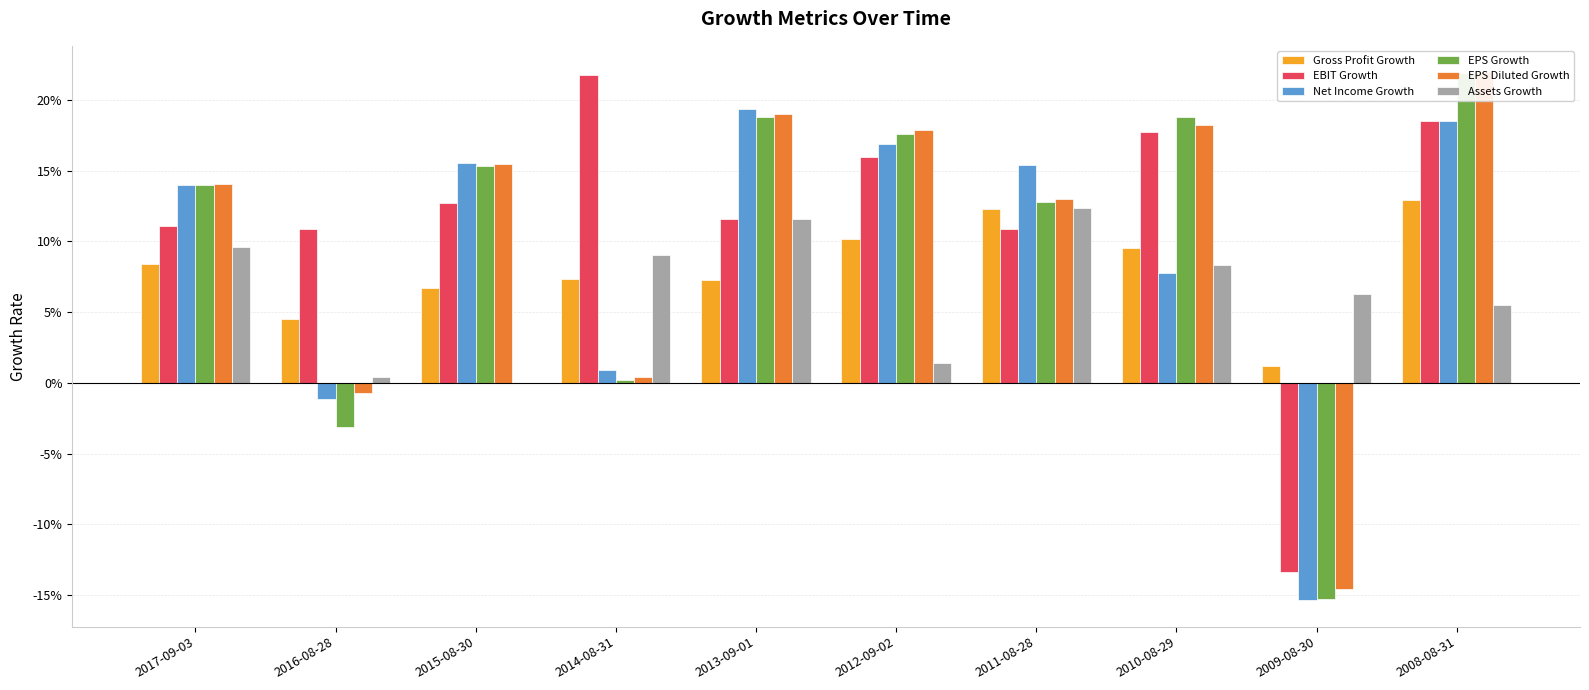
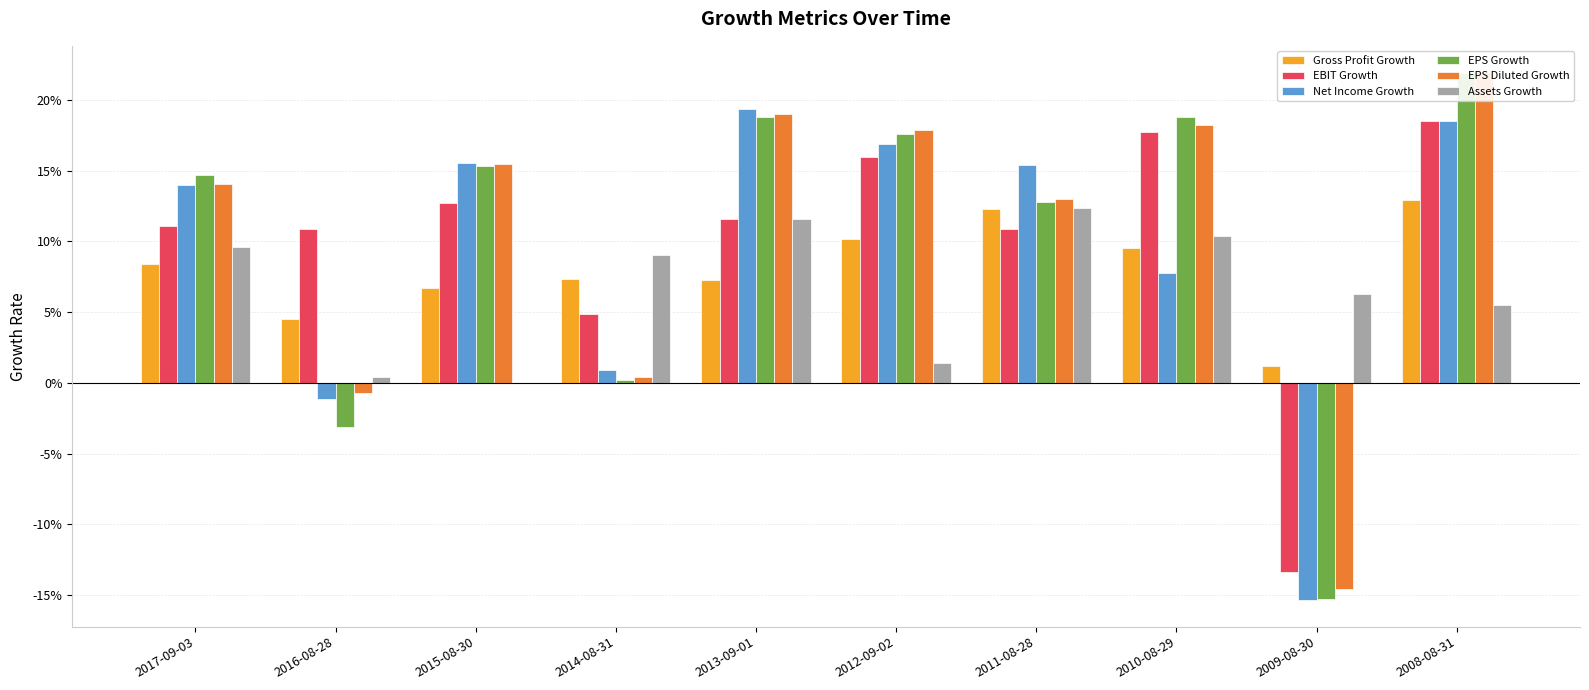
  {
    "EBIT Growth": {
      "2017-09-03": "11.1%",
      "2016-08-28": "10.9%",
      "2015-08-30": "12.7%",
-     "2014-08-31": "21.7%",
+     "2014-08-31": "4.9%",
      "2013-09-01": "11.6%",
      "2012-09-02": "15.9%",
      "2011-08-28": "10.9%",
      "2010-08-29": "17.7%",
      "2009-08-30": "-13.3%",
      "2008-08-31": "18.5%"
    },
    "Net Income Growth": {
      "2017-09-03": "14.0%",
      "2016-08-28": "-1.1%",
      "2015-08-30": "15.5%",
      "2014-08-31": "0.9%",
      "2013-09-01": "19.3%",
      "2012-09-02": "16.9%",
      "2011-08-28": "15.4%",
      "2010-08-29": "7.7%",
      "2009-08-30": "-15.4%",
      "2008-08-31": "18.5%"
    },
    "EPS Growth": {
-     "2017-09-03": "14.0%",
+     "2017-09-03": "14.6%",
      "2016-08-28": "-3.1%",
      "2015-08-30": "15.4%",
      "2014-08-31": "0.2%",
      "2013-09-01": "18.8%",
      "2012-09-02": "17.6%",
      "2011-08-28": "12.8%",
      "2010-08-29": "18.8%",
      "2009-08-30": "-15.3%"
    },
    "Assets Growth": {
      "2017-09-03": "9.6%",
      "2016-08-28": "0.4%",
      "2014-08-31": "9.0%",
      "2013-09-01": "11.6%",
      "2012-09-02": "1.4%",
      "2011-08-28": "12.4%",
-     "2010-08-29": "8.4%",
+     "2010-08-29": "10.4%",
      "2009-08-30": "6.3%",
      "2008-08-31": "5.5%"
    }
  }
